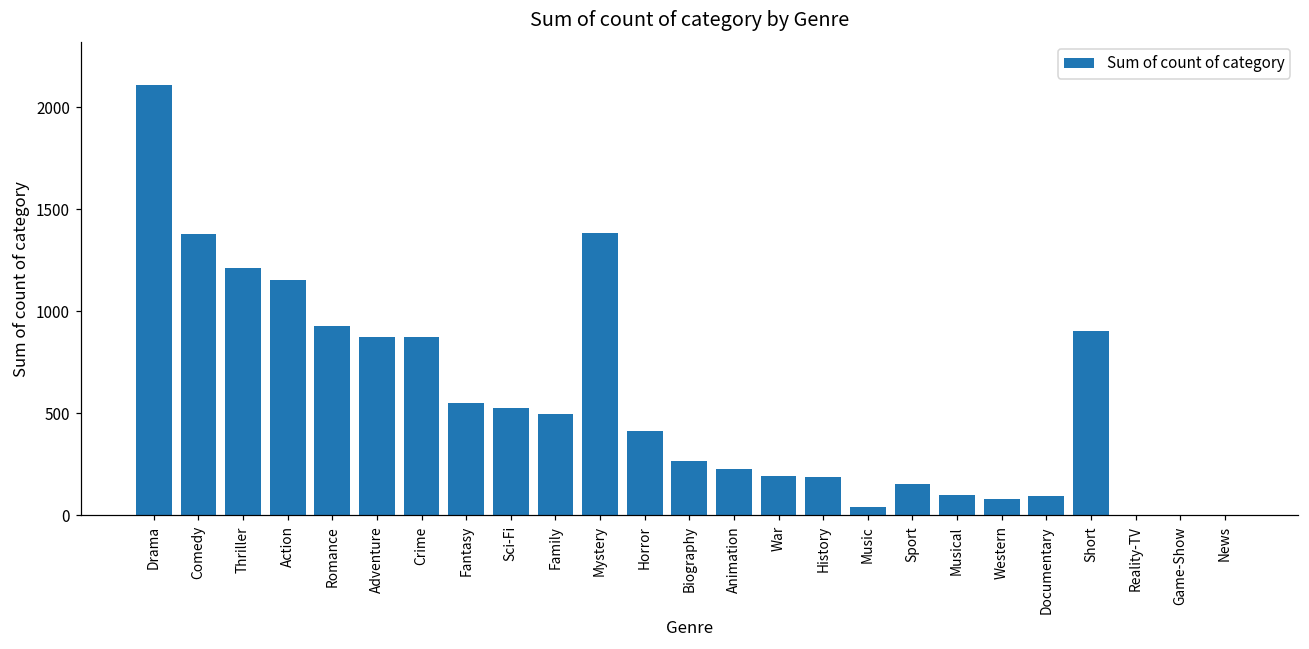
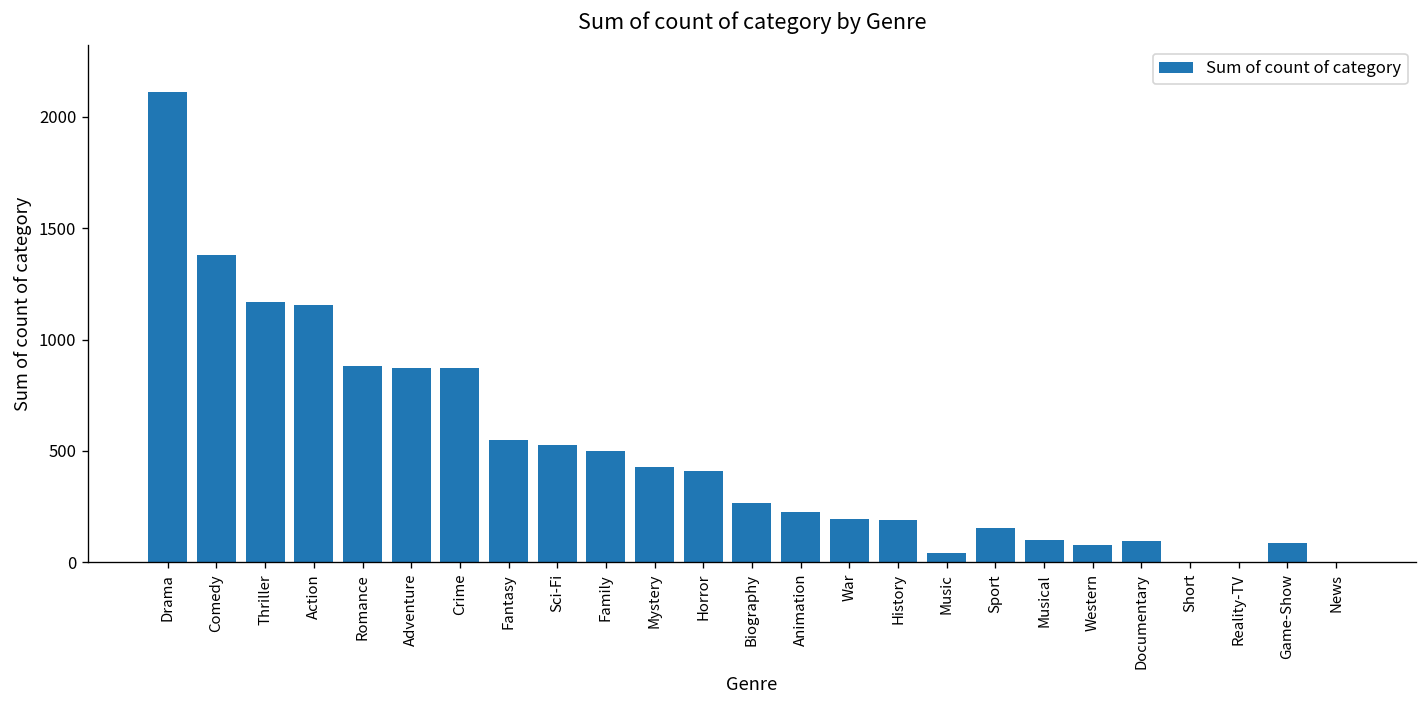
  {
    "Drama": 2110,
    "Comedy": 1380,
-   "Thriller": 1210,
+   "Thriller": 1170,
    "Action": 1160,
-   "Romance": 930,
+   "Romance": 880,
    "Adventure": 870,
    "Crime": 870,
    "Fantasy": 550,
    "Sci-Fi": 530,
    "Family": 500,
-   "Mystery": 1380,
+   "Mystery": 430,
    "Horror": 410,
    "Biography": 270,
    "Animation": 230,
    "War": 190,
    "History": 190,
    "Music": 40,
    "Sport": 150,
    "Musical": 100,
    "Western": 80,
    "Documentary": 100,
-   "Short": 910,
-   "Game-Show": 0
+   "Short": 0,
+   "Game-Show": 90
  }
